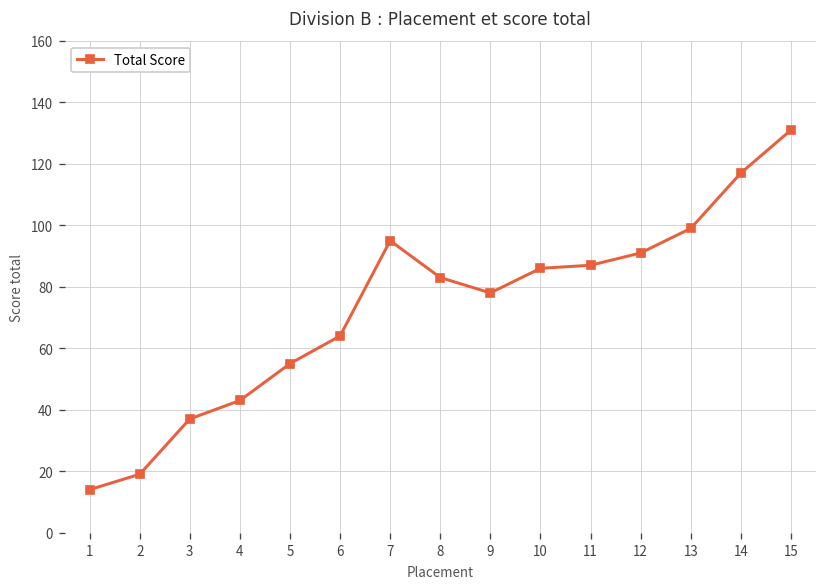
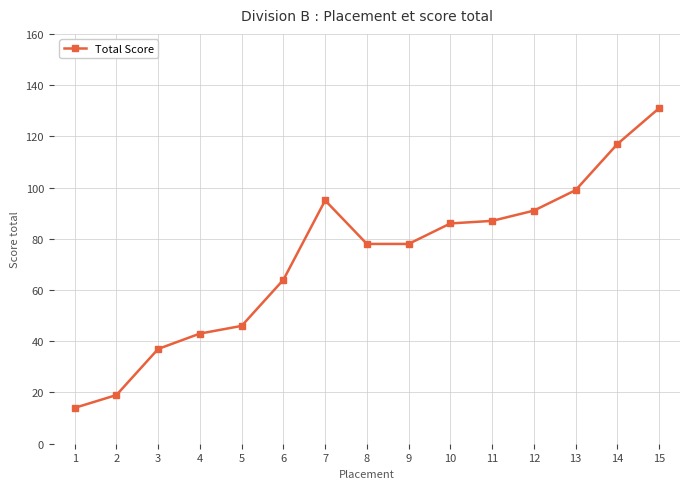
  {
    "1": 14,
    "2": 19,
    "3": 37,
    "4": 43,
-   "5": 55,
+   "5": 46,
    "6": 64,
    "7": 95,
-   "8": 83,
+   "8": 78,
    "9": 78,
    "10": 86,
    "11": 87,
    "12": 91,
    "13": 99,
    "14": 117,
    "15": 131
  }
